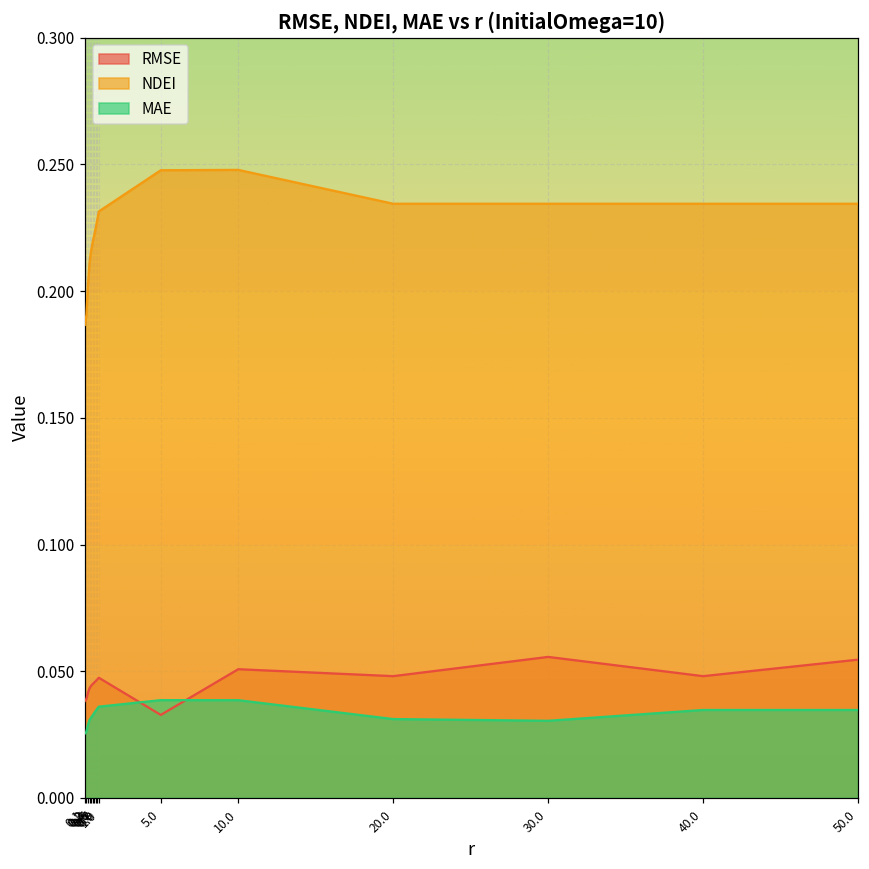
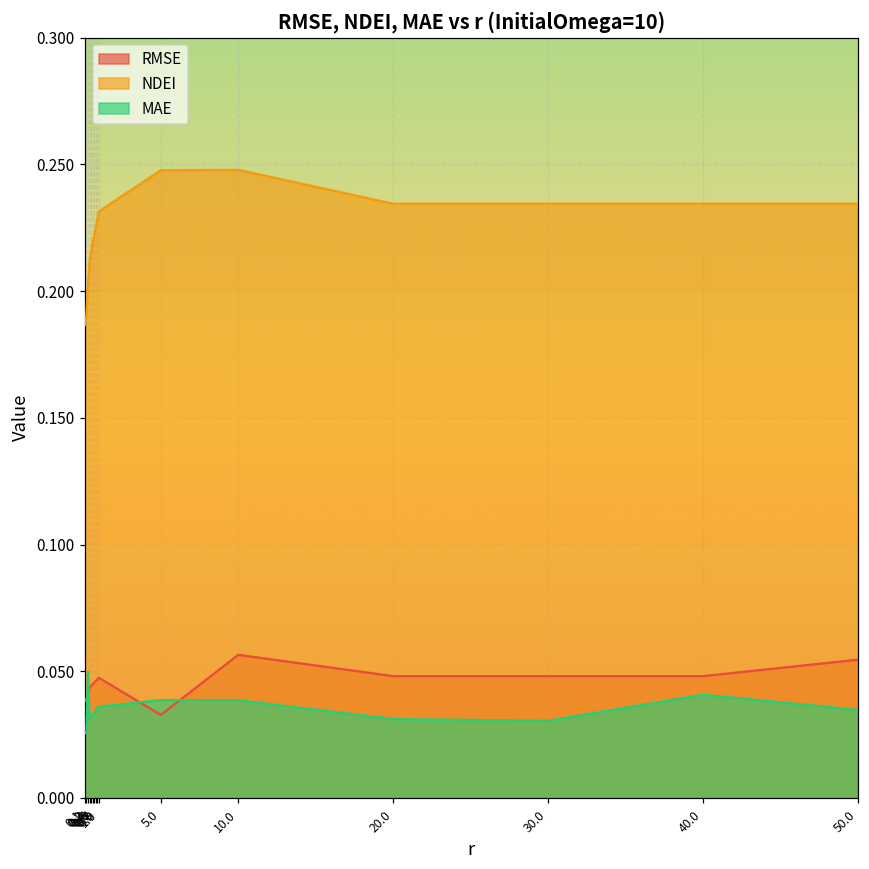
  {
    "RMSE": {
      "0.1": 0.038,
      "0.2": 0.039,
      "0.3": 0.042,
      "0.4": 0.043,
      "0.5": 0.044,
      "0.6": 0.045,
      "0.7": 0.045,
      "0.8": 0.046,
      "0.9": 0.047,
      "1.0": 0.047,
      "5.0": 0.033,
-     "10.0": 0.051,
+     "10.0": 0.056,
      "20.0": 0.048,
-     "30.0": 0.056,
+     "30.0": 0.048,
      "40.0": 0.048,
      "50.0": 0.055
    },
    "NDEI": {
      "0.1": 0.187,
      "0.2": 0.191,
      "0.3": 0.203,
      "0.4": 0.211,
      "0.5": 0.216,
      "0.6": 0.219,
      "0.7": 0.222,
      "0.8": 0.225,
      "0.9": 0.228,
      "1.0": 0.231,
      "5.0": 0.248,
      "10.0": 0.248,
      "20.0": 0.234,
      "30.0": 0.234,
      "40.0": 0.234,
      "50.0": 0.234
    },
    "MAE": {
      "0.1": 0.025,
      "0.2": 0.026,
-     "0.3": 0.029,
+     "0.3": 0.050,
      "0.4": 0.031,
      "0.5": 0.032,
      "0.6": 0.033,
      "0.7": 0.033,
      "0.8": 0.034,
      "0.9": 0.035,
      "1.0": 0.036,
      "5.0": 0.039,
      "10.0": 0.039,
      "20.0": 0.031,
      "30.0": 0.030,
-     "40.0": 0.035,
+     "40.0": 0.041,
      "50.0": 0.035
    }
  }
